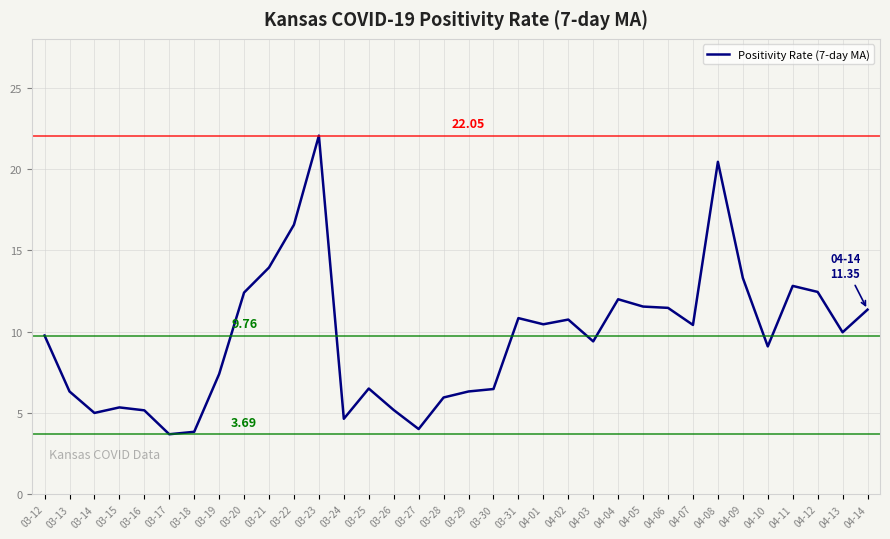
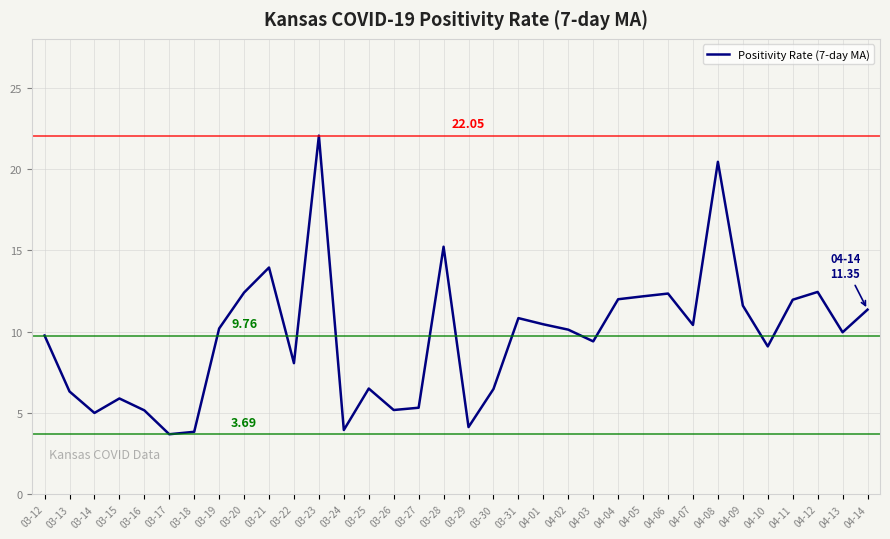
  {
    "03-12": 9.8,
    "03-13": 6.3,
    "03-14": 5.0,
-   "03-15": 5.3,
+   "03-15": 5.9,
    "03-16": 5.2,
    "03-17": 3.7,
    "03-18": 3.8,
-   "03-19": 7.4,
+   "03-19": 10.2,
    "03-20": 12.4,
    "03-21": 13.9,
-   "03-22": 16.6,
+   "03-22": 8.1,
    "03-23": 22.1,
-   "03-24": 4.6,
+   "03-24": 4.0,
    "03-25": 6.5,
    "03-26": 5.2,
-   "03-27": 4.0,
-   "03-28": 6.0,
-   "03-29": 6.3,
+   "03-27": 5.3,
+   "03-28": 15.2,
+   "03-29": 4.1,
    "03-30": 6.5,
    "03-31": 10.8,
    "04-01": 10.5,
-   "04-02": 10.7,
+   "04-02": 10.1,
    "04-03": 9.4,
    "04-04": 12.0,
-   "04-05": 11.5,
-   "04-06": 11.5,
+   "04-05": 12.2,
+   "04-06": 12.3,
    "04-07": 10.4,
    "04-08": 20.4,
-   "04-09": 13.3,
+   "04-09": 11.6,
    "04-10": 9.1,
-   "04-11": 12.8,
+   "04-11": 12.0,
    "04-12": 12.4,
    "04-13": 10.0
  }
